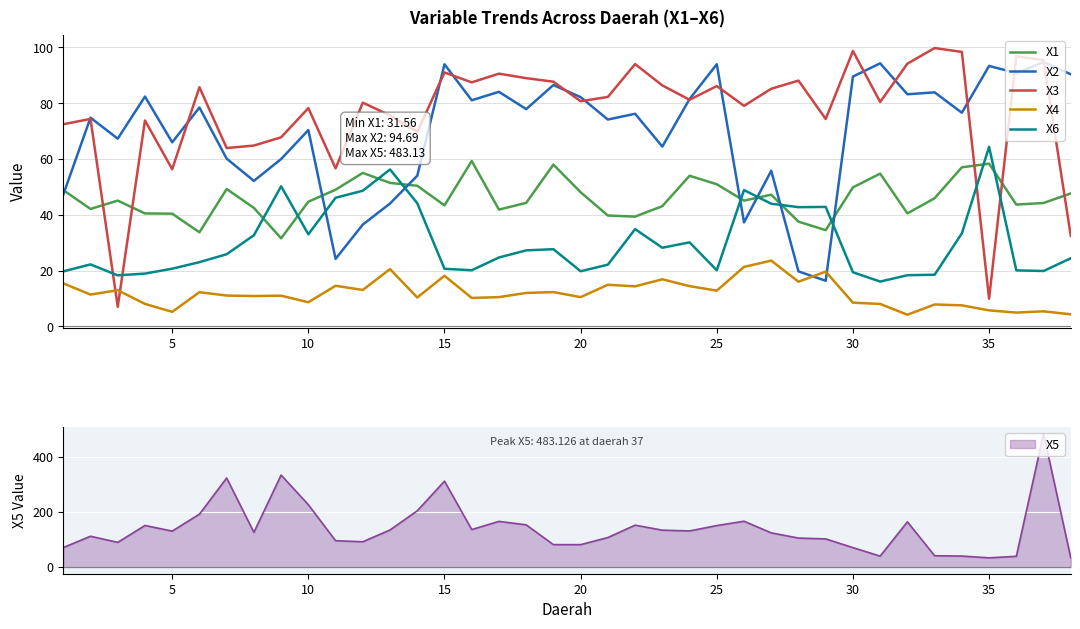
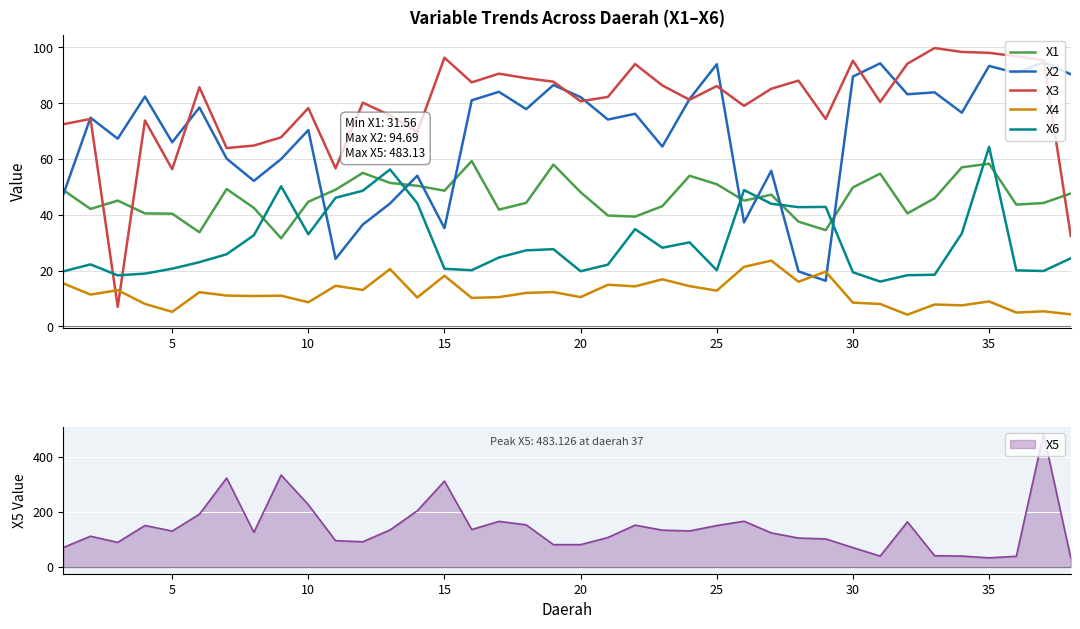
  {
    "Variable Trends Across Daerah (X1–X6)": {
      "X1": {
        "5": 40,
        "10": 45,
-       "15": 43,
+       "15": 49,
        "20": 48,
        "25": 51,
        "30": 50,
        "35": 58
      },
      "X2": {
        "5": 66,
        "10": 70,
-       "15": 94,
+       "15": 35,
        "20": 82,
        "25": 94,
        "30": 90,
        "35": 93
      },
      "X3": {
        "5": 56,
        "10": 78,
-       "15": 91,
+       "15": 96,
        "20": 81,
        "25": 86,
-       "30": 99,
-       "35": 10
+       "30": 95,
+       "35": 98
      },
      "X4": {
        "5": 5,
        "10": 9,
        "15": 18,
        "20": 10,
        "25": 13,
        "30": 8,
-       "35": 6
+       "35": 9
      },
      "X6": {
        "5": 21,
        "10": 33,
        "15": 21,
        "20": 20,
        "25": 20,
        "30": 19,
        "35": 64
      }
    }
  }
